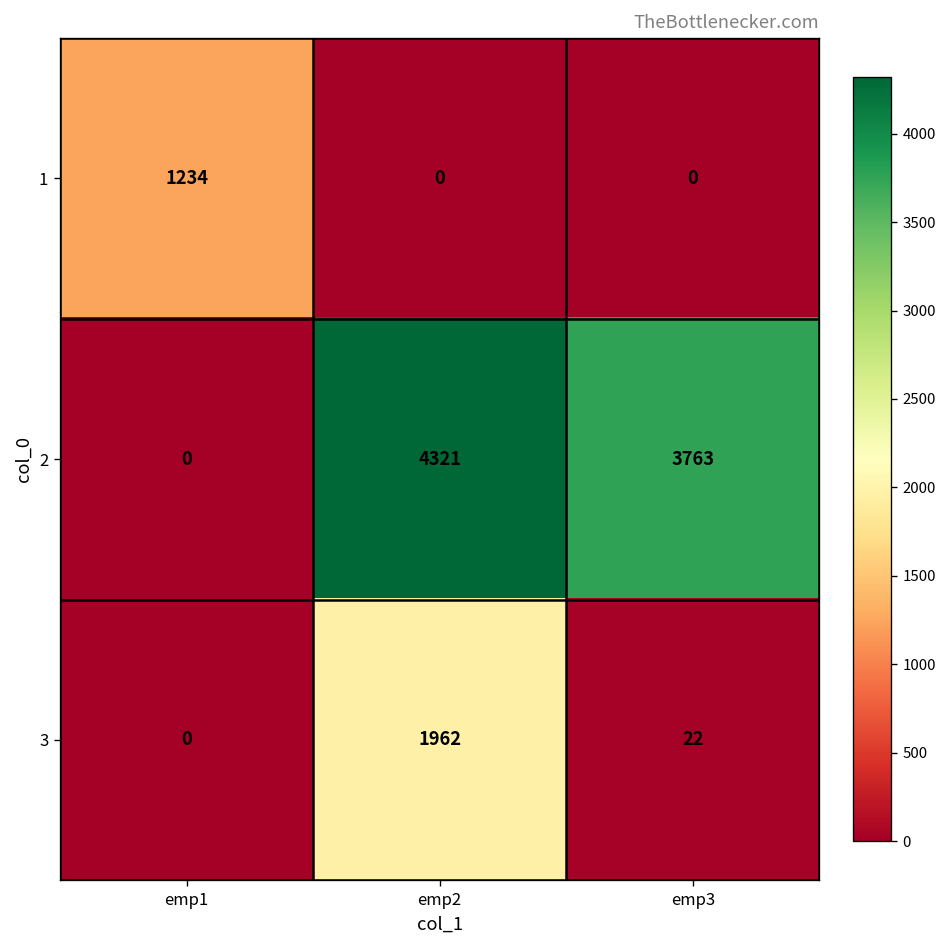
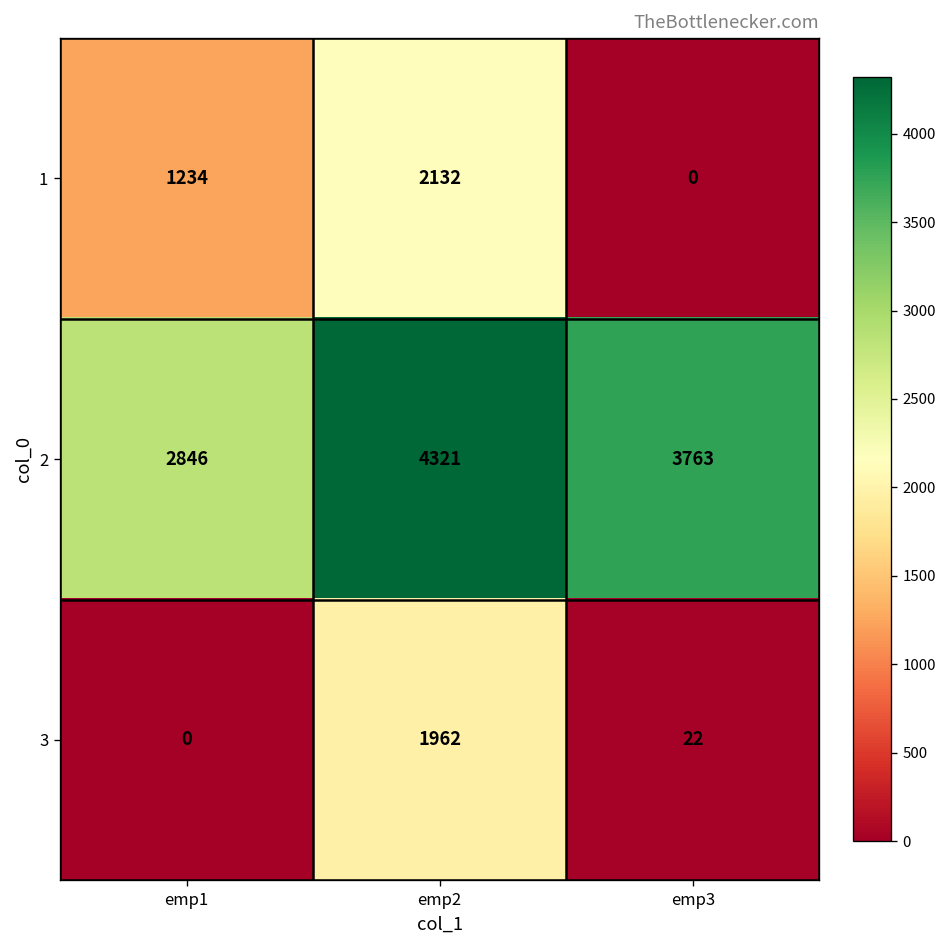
  {
    "1": {
      "emp1": 1234,
-     "emp2": 0,
+     "emp2": 2132,
      "emp3": 0
    },
    "2": {
-     "emp1": 0,
+     "emp1": 2846,
      "emp2": 4321,
      "emp3": 3763
    },
    "3": {
      "emp1": 0,
      "emp2": 1962,
      "emp3": 22
    }
  }
